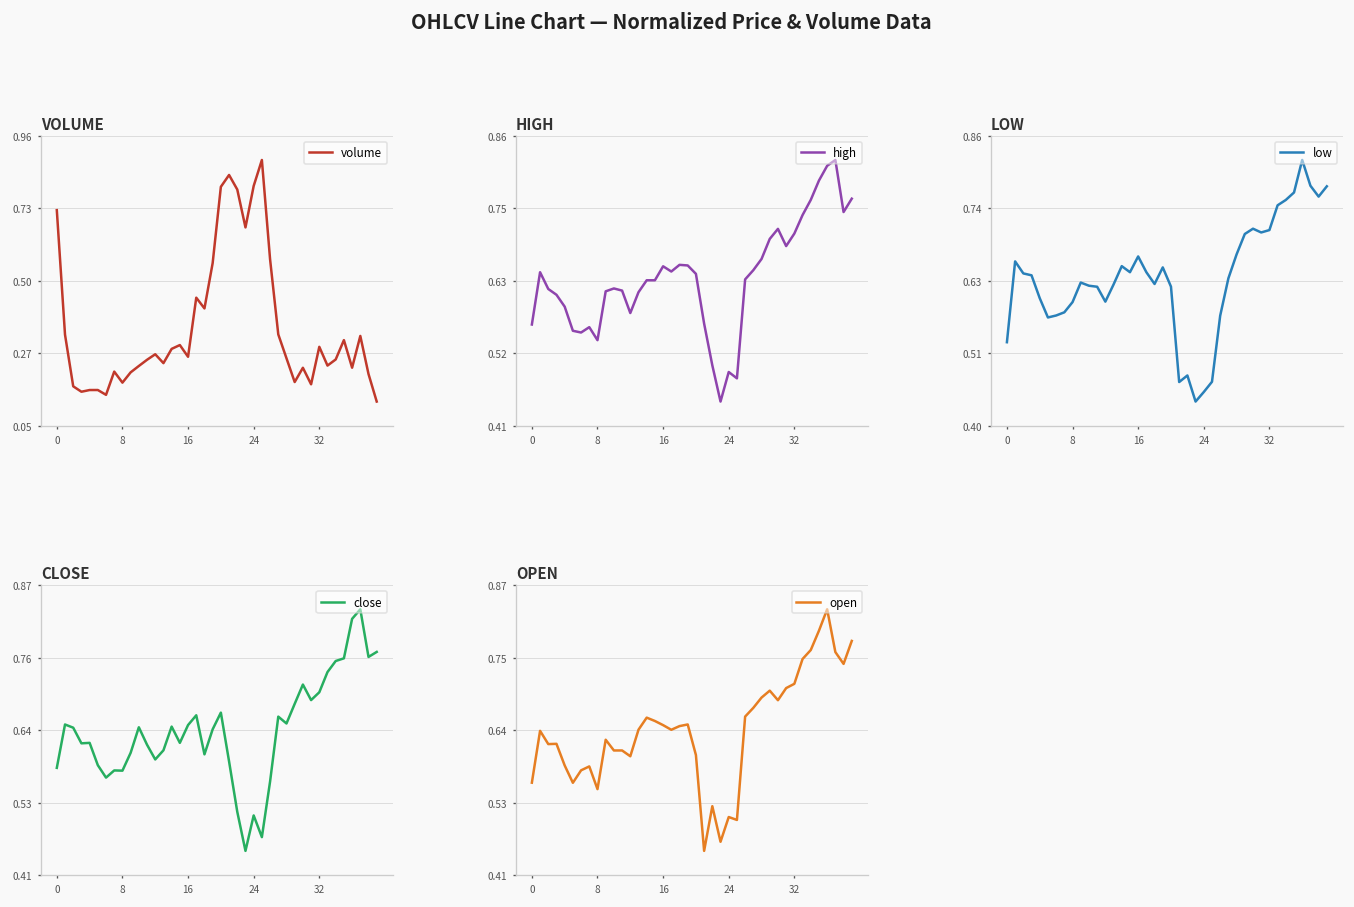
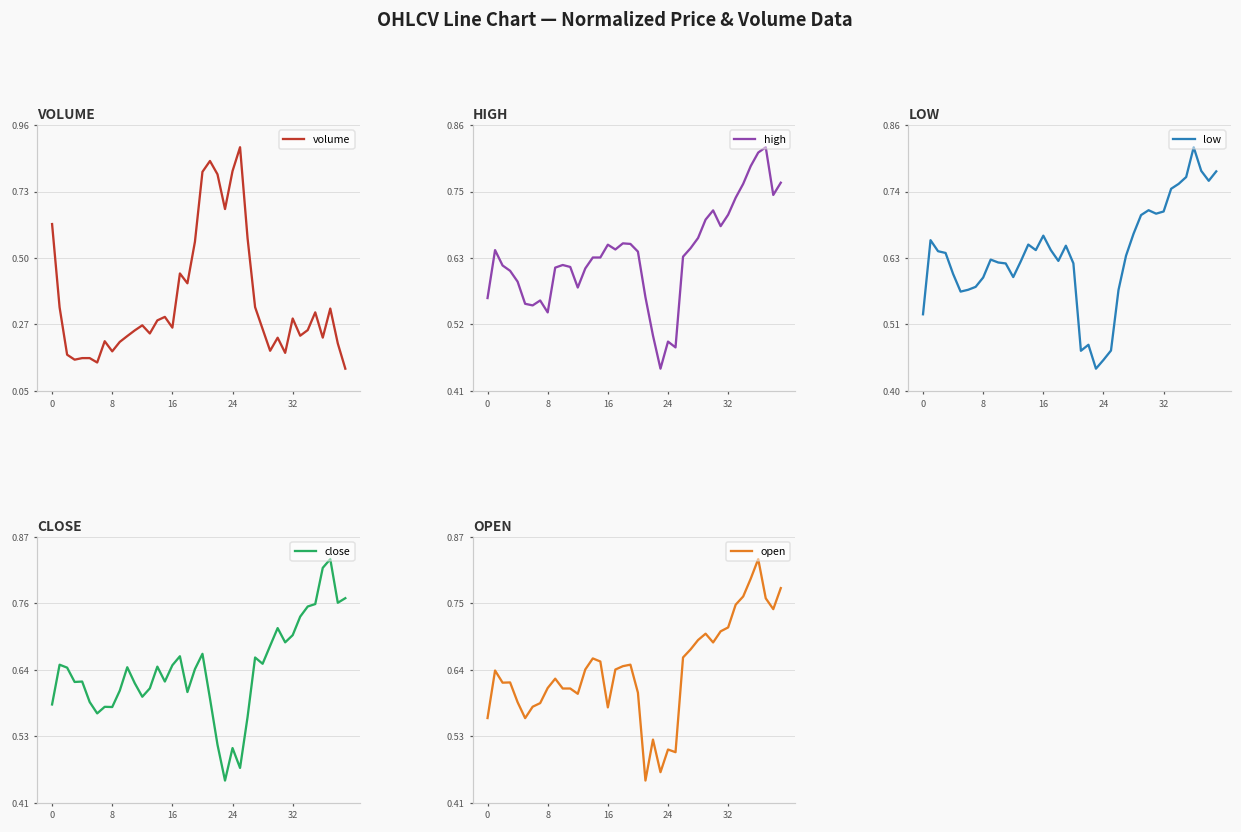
  {
    "VOLUME": {
-     "0": 0.72,
+     "0": 0.62,
      "8": 0.18,
      "16": 0.26,
      "24": 0.80,
      "32": 0.29
    },
    "HIGH": {
      "0": 0.57,
      "8": 0.54,
      "16": 0.66,
      "24": 0.49,
      "32": 0.71
    },
    "LOW": {
      "0": 0.53,
      "8": 0.59,
      "16": 0.67,
      "24": 0.45,
      "32": 0.71
    },
    "CLOSE": {
      "0": 0.58,
      "8": 0.58,
      "16": 0.65,
      "24": 0.51,
      "32": 0.70
    },
    "OPEN": {
      "0": 0.56,
-     "8": 0.55,
-     "16": 0.65,
+     "8": 0.61,
+     "16": 0.58,
      "24": 0.50,
      "32": 0.71
    }
  }
